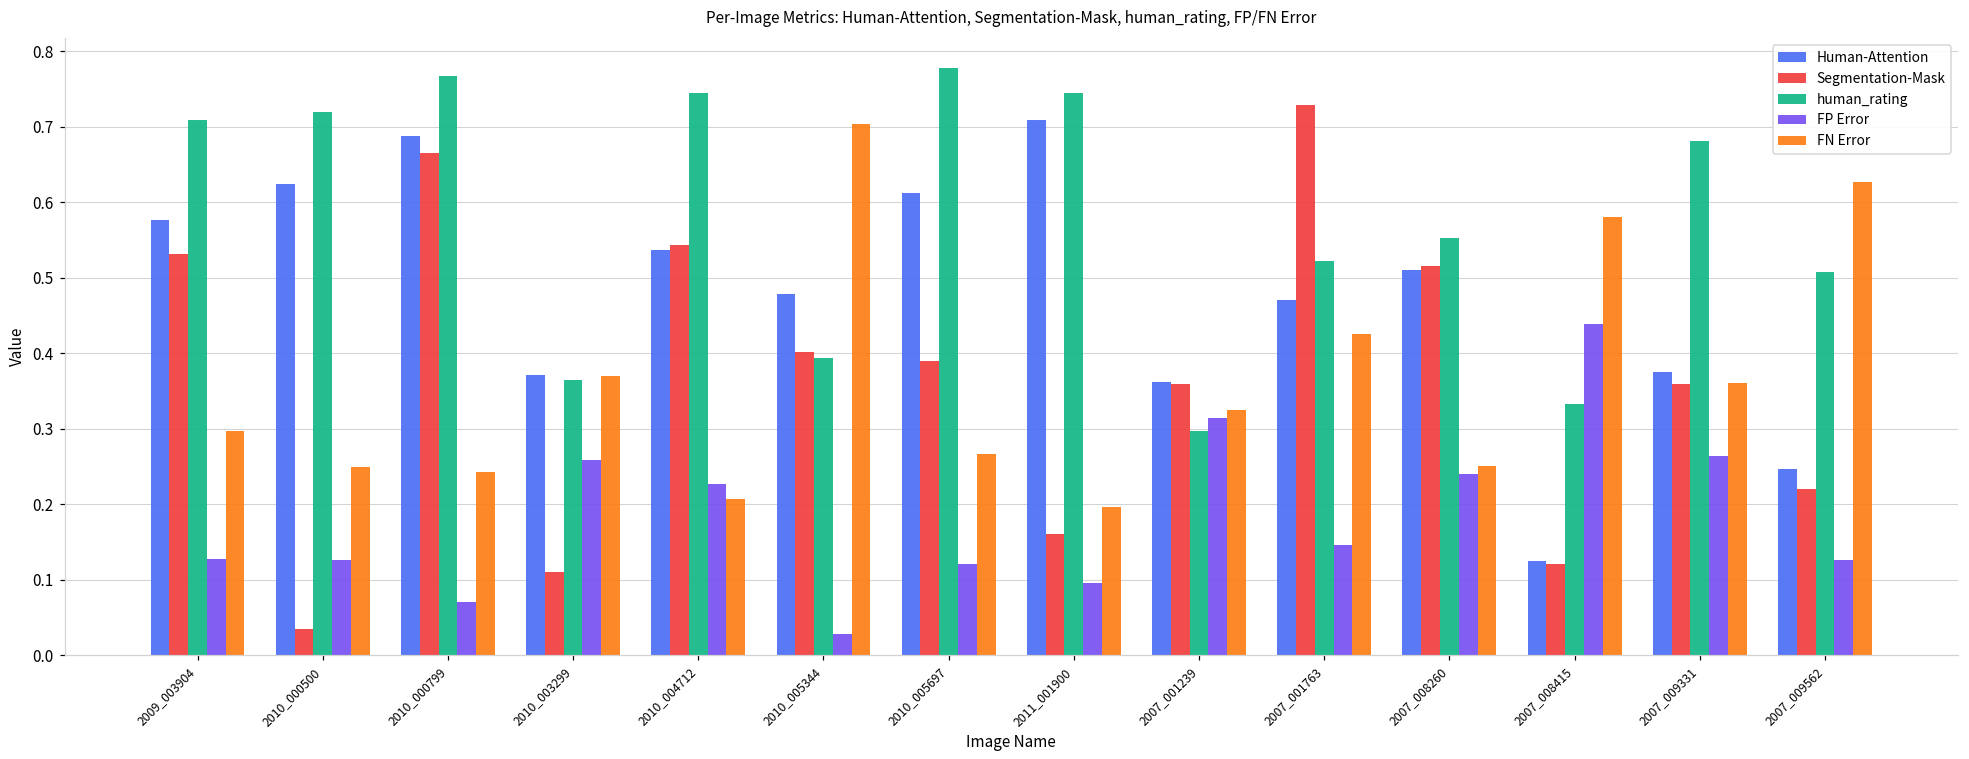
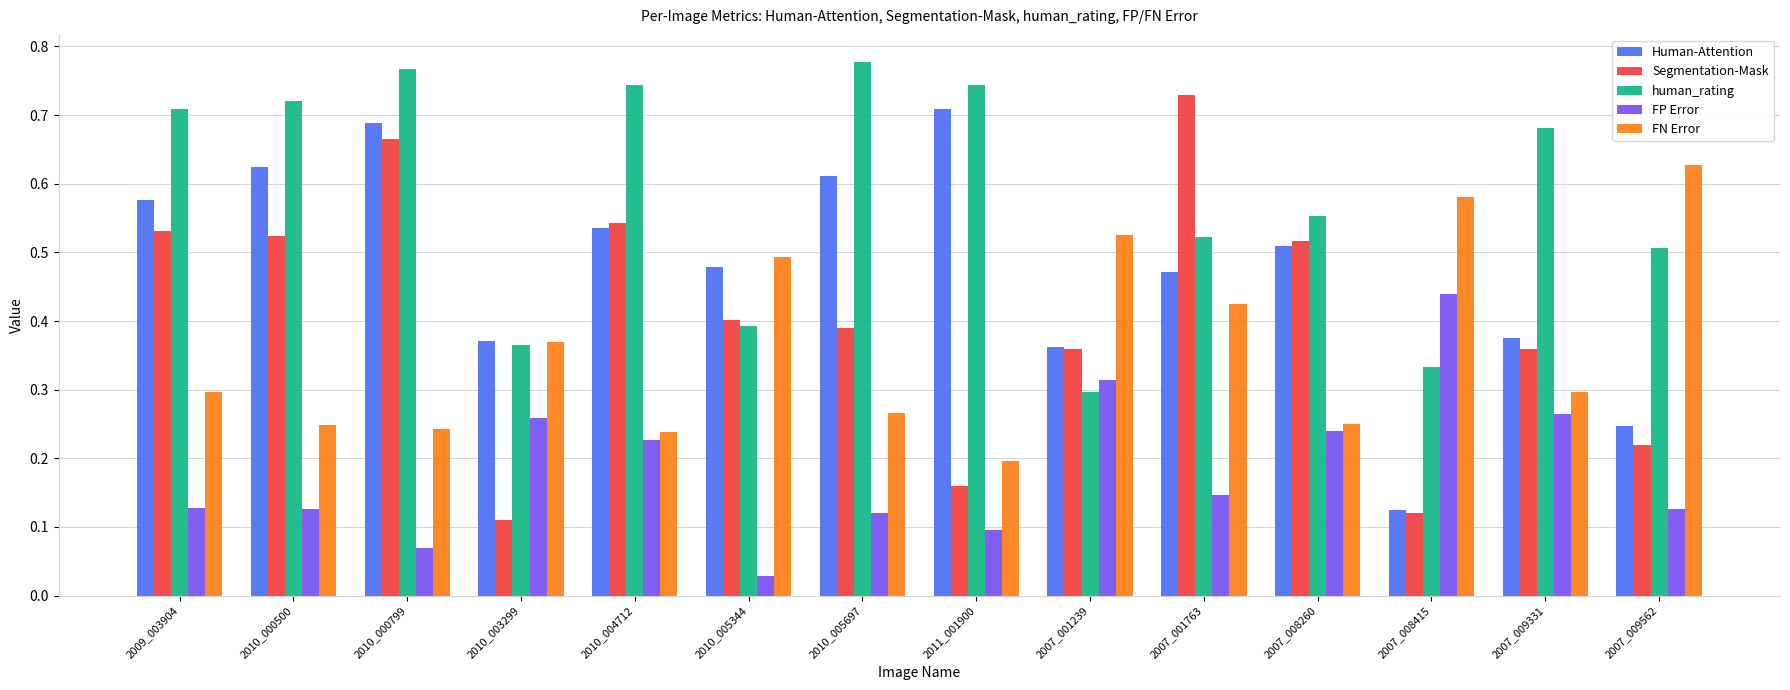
  {
    "Segmentation-Mask": {
      "2009_003904": 0.53,
-     "2010_000500": 0.03,
+     "2010_000500": 0.52,
      "2010_000799": 0.67,
      "2010_003299": 0.11,
      "2010_004712": 0.54,
      "2010_005344": 0.40,
      "2010_005697": 0.39,
      "2011_001900": 0.16,
      "2007_001239": 0.36,
      "2007_001763": 0.73,
      "2007_008260": 0.52,
      "2007_008415": 0.12,
      "2007_009331": 0.36,
      "2007_009562": 0.22
    },
    "human_rating": {
      "2009_003904": 0.71,
      "2010_000500": 0.72,
      "2010_000799": 0.77,
      "2010_003299": 0.37,
      "2010_004712": 0.74,
      "2010_005344": 0.39,
      "2010_005697": 0.78,
      "2011_001900": 0.74,
      "2007_001239": 0.30,
      "2007_001763": 0.52,
      "2007_008260": 0.55,
      "2007_008415": 0.33,
      "2007_009331": 0.68,
      "2007_009562": 0.51
    },
    "FN Error": {
      "2009_003904": 0.30,
      "2010_000500": 0.25,
      "2010_000799": 0.24,
      "2010_003299": 0.37,
-     "2010_004712": 0.21,
-     "2010_005344": 0.70,
+     "2010_004712": 0.24,
+     "2010_005344": 0.49,
      "2010_005697": 0.27,
      "2011_001900": 0.20,
-     "2007_001239": 0.33,
+     "2007_001239": 0.53,
      "2007_001763": 0.43,
      "2007_008260": 0.25,
      "2007_008415": 0.58,
-     "2007_009331": 0.36,
+     "2007_009331": 0.30,
      "2007_009562": 0.63
    }
  }
